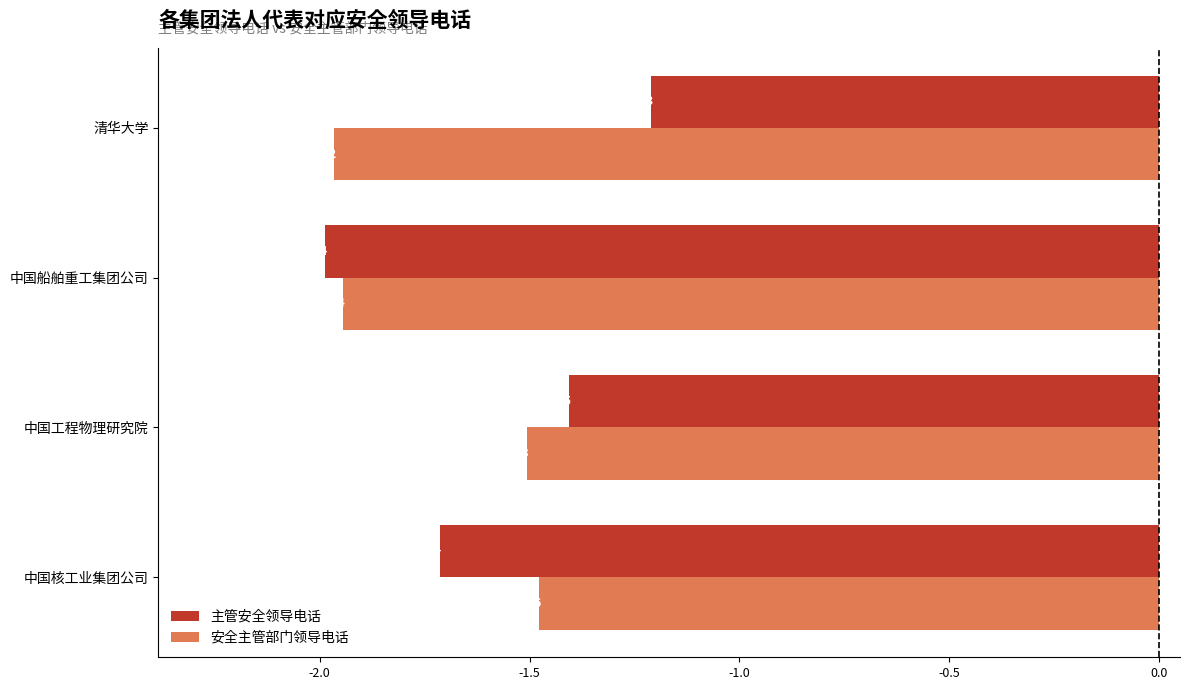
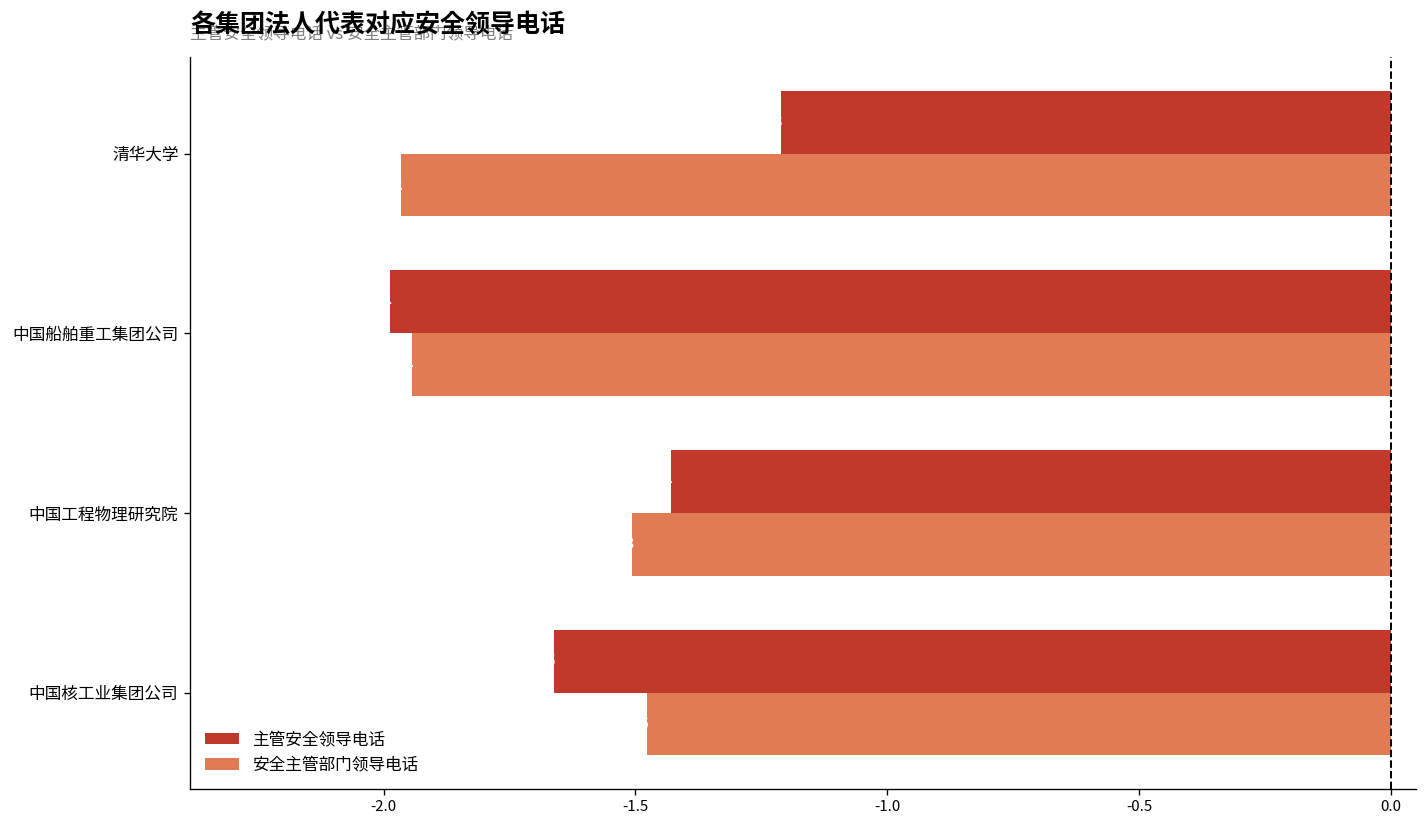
  {
    "主管安全领导电话": {
      "清华大学": -1.21,
      "中国船舶重工集团公司": -1.99,
-     "中国工程物理研究院": -1.41,
-     "中国核工业集团公司": -1.71
+     "中国工程物理研究院": -1.43,
+     "中国核工业集团公司": -1.66
    },
    "安全主管部门领导电话": {
      "清华大学": -1.97,
      "中国船舶重工集团公司": -1.94,
      "中国工程物理研究院": -1.51,
      "中国核工业集团公司": -1.48
    }
  }
